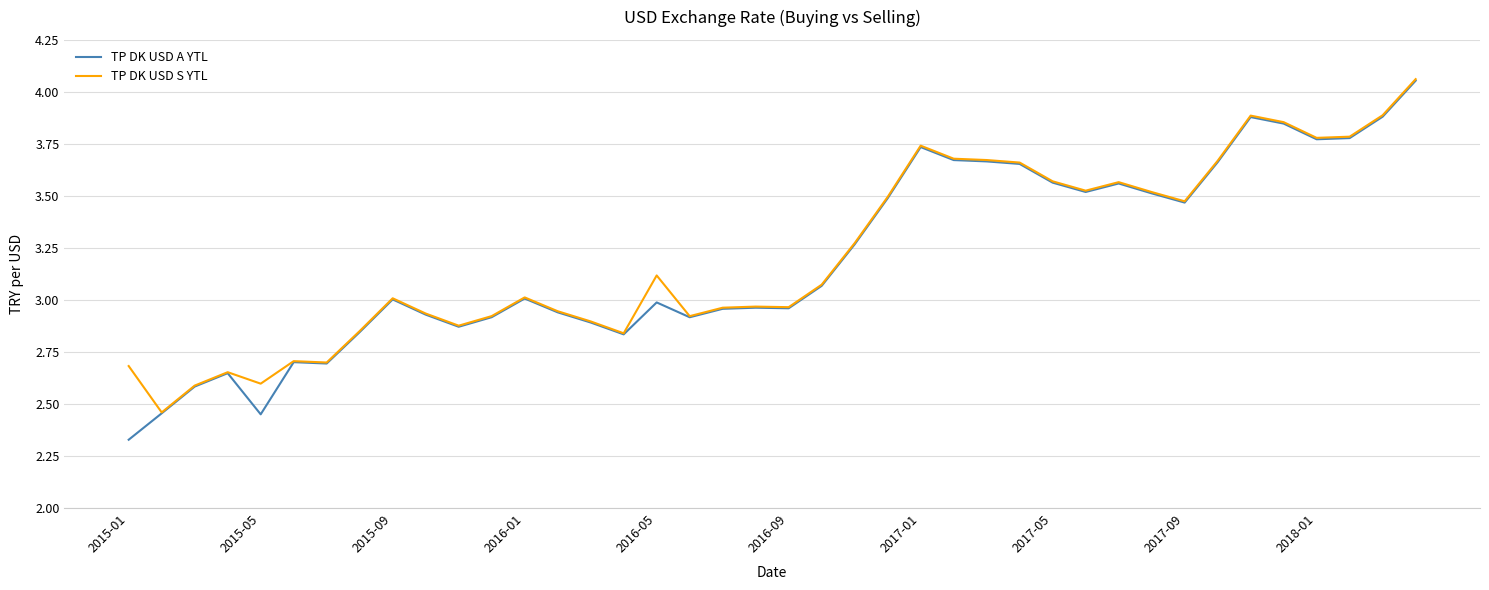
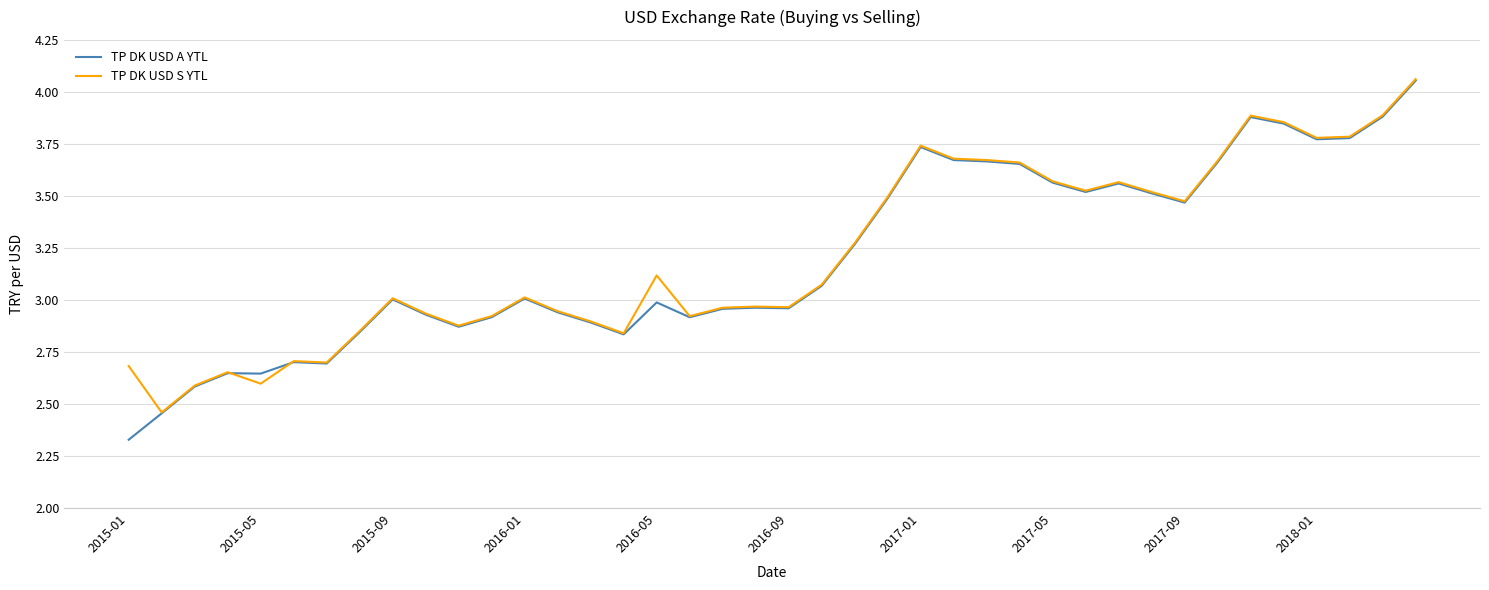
  {
    "TP DK USD A YTL": {
      "2015-01": 2.33,
-     "2015-05": 2.45,
+     "2015-05": 2.65,
      "2016-05": 2.99
    },
    "TP DK USD S YTL": {
      "2015-01": 2.68,
      "2015-05": 2.60,
      "2016-05": 3.12
    }
  }
